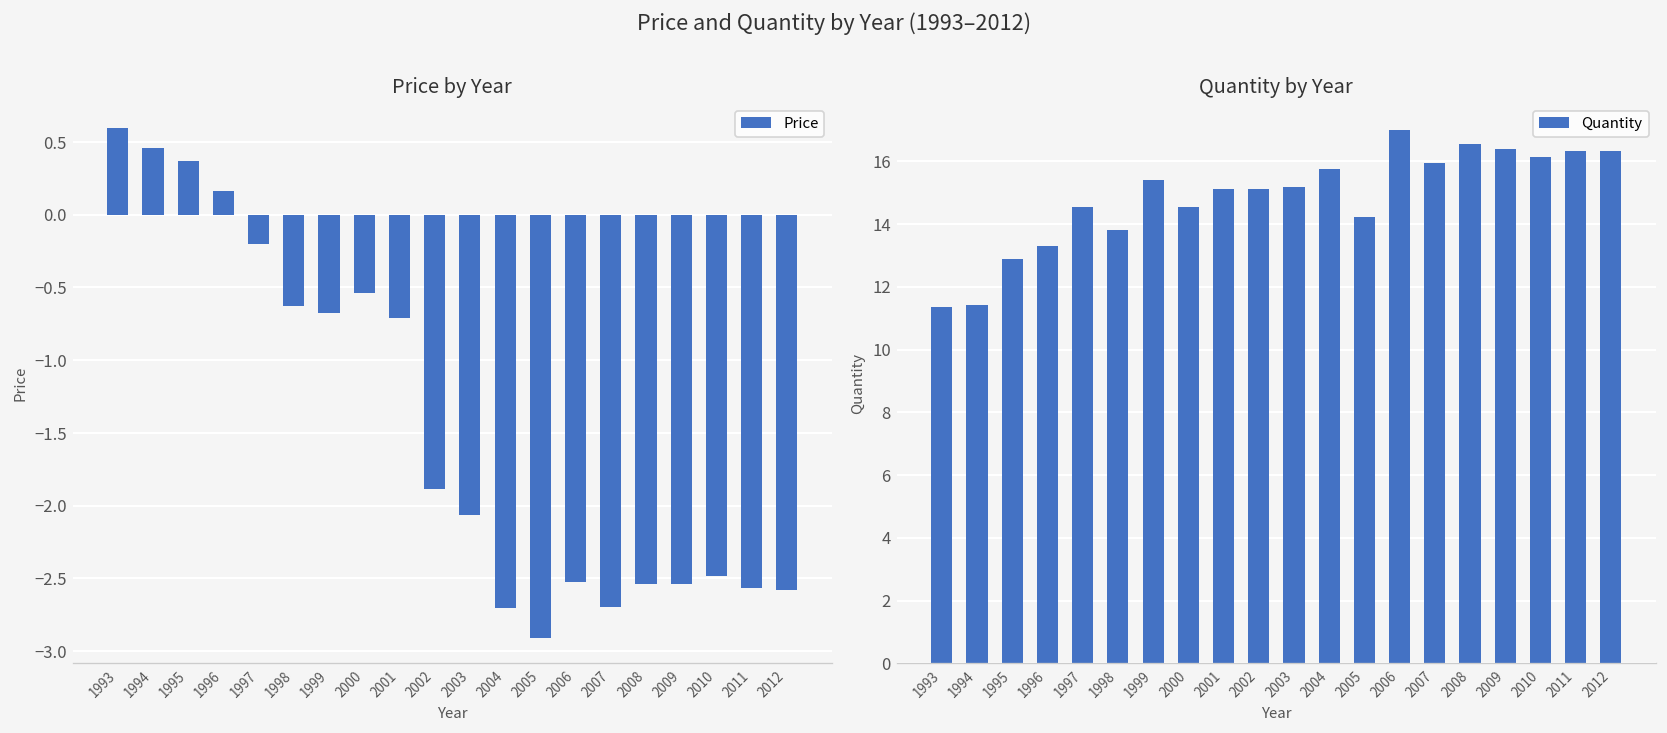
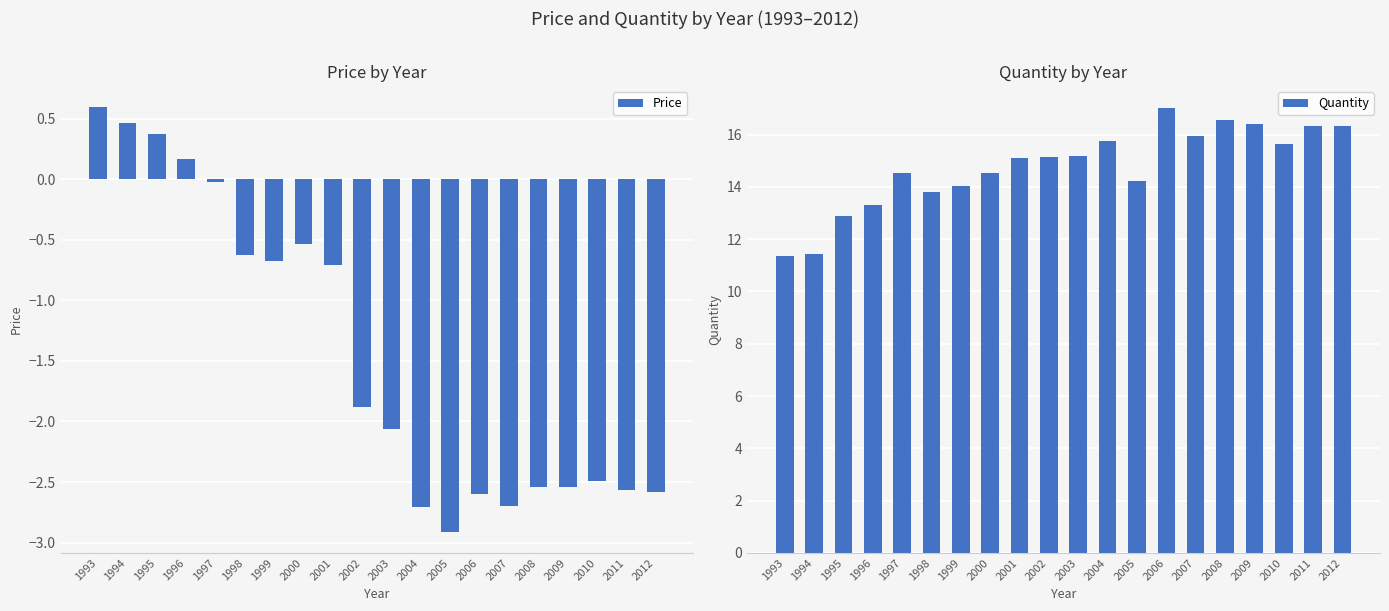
  {
    "Price by Year": {
      "1993": 0.59,
      "1994": 0.46,
      "1995": 0.37,
      "1996": 0.16,
-     "1997": -0.20,
+     "1997": -0.02,
      "1998": -0.62,
      "1999": -0.67,
      "2000": -0.54,
      "2001": -0.71,
      "2002": -1.88,
      "2003": -2.06,
      "2004": -2.71,
      "2005": -2.91,
-     "2006": -2.53,
+     "2006": -2.60,
      "2007": -2.70,
      "2008": -2.54,
      "2009": -2.54,
      "2010": -2.49,
      "2011": -2.57,
      "2012": -2.58
    },
    "Quantity by Year": {
      "1993": 11.4,
      "1994": 11.4,
      "1995": 12.9,
      "1996": 13.3,
      "1997": 14.5,
      "1998": 13.8,
-     "1999": 15.4,
+     "1999": 14.0,
      "2000": 14.5,
      "2001": 15.1,
      "2002": 15.1,
      "2003": 15.2,
      "2004": 15.7,
      "2005": 14.2,
      "2006": 17.0,
      "2007": 15.9,
      "2008": 16.5,
      "2009": 16.4,
-     "2010": 16.1,
+     "2010": 15.6,
      "2011": 16.3,
      "2012": 16.3
    }
  }
